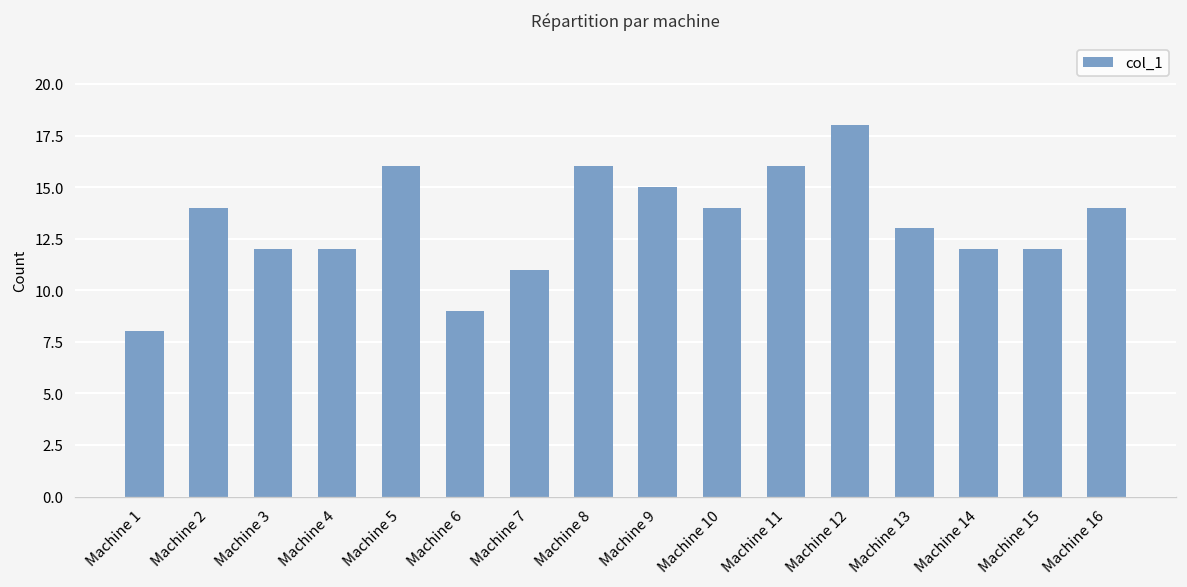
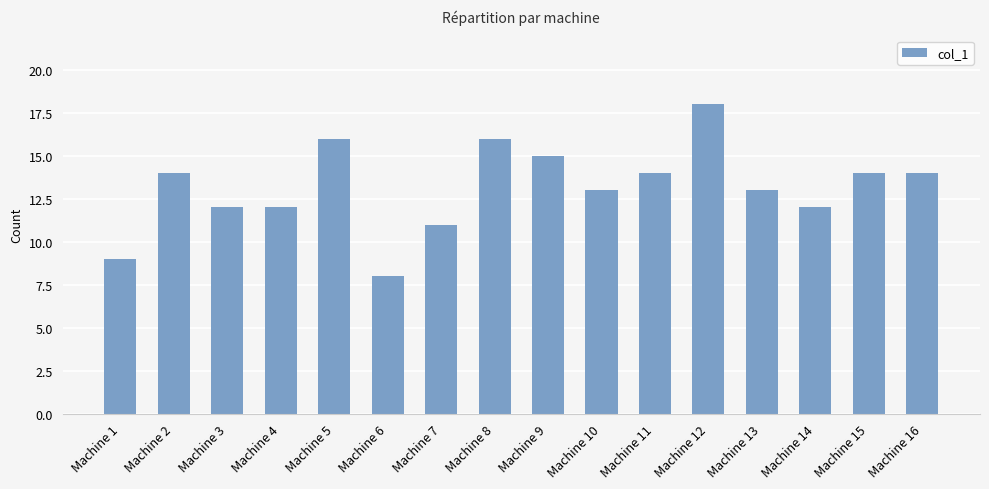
  {
-   "Machine 1": 8,
+   "Machine 1": 9,
    "Machine 2": 14,
    "Machine 3": 12,
    "Machine 4": 12,
    "Machine 5": 16,
-   "Machine 6": 9,
+   "Machine 6": 8,
    "Machine 7": 11,
    "Machine 8": 16,
    "Machine 9": 15,
-   "Machine 10": 14,
-   "Machine 11": 16,
+   "Machine 10": 13,
+   "Machine 11": 14,
    "Machine 12": 18,
    "Machine 13": 13,
    "Machine 14": 12,
-   "Machine 15": 12,
+   "Machine 15": 14,
    "Machine 16": 14
  }
